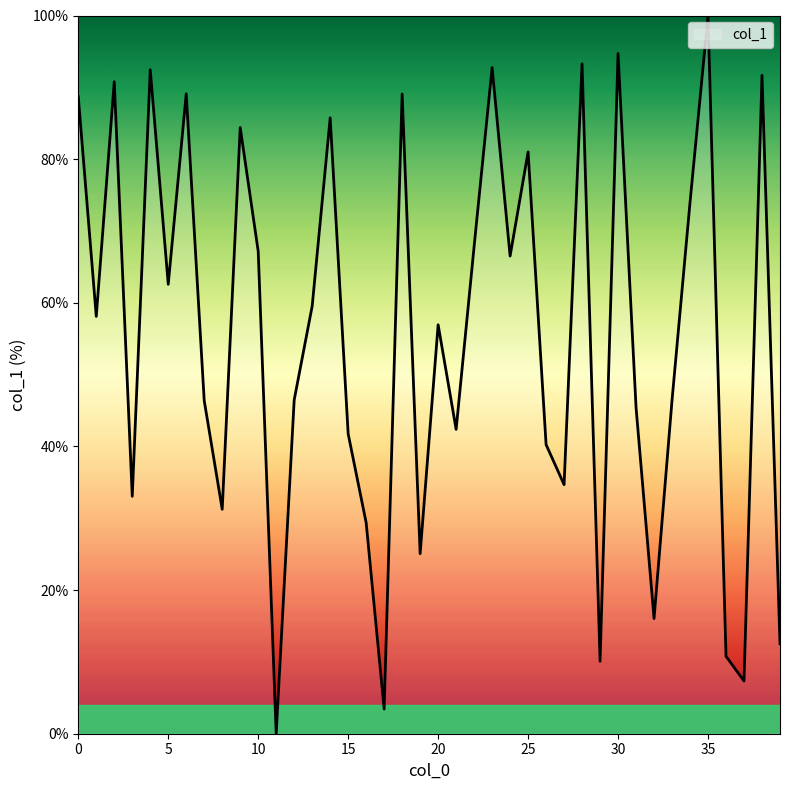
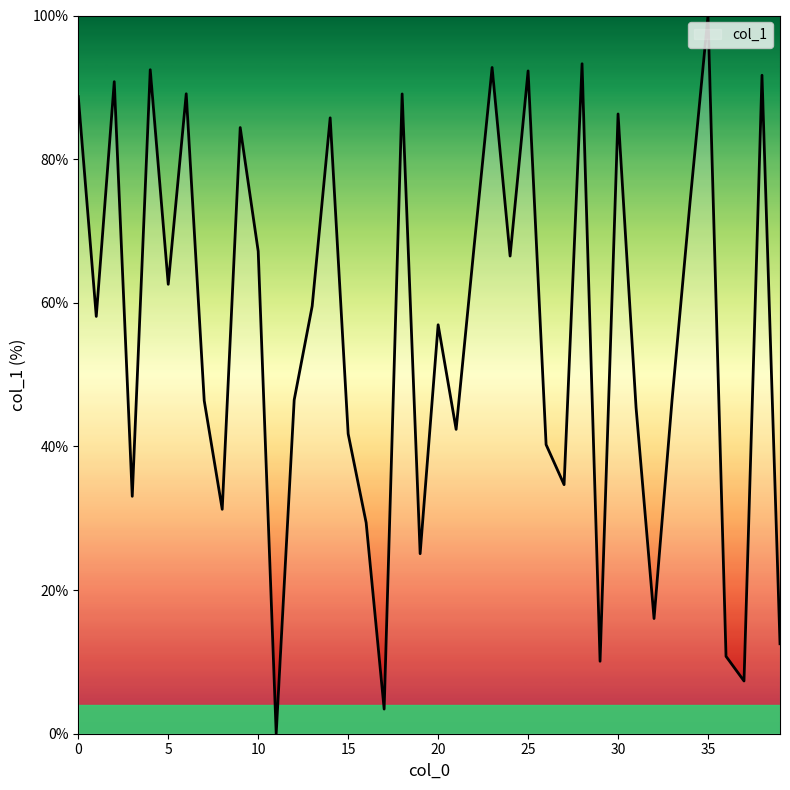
  {
    "0": "89%",
    "5": "63%",
    "10": "67%",
    "15": "42%",
    "20": "57%",
-   "25": "81%",
-   "30": "95%",
+   "25": "92%",
+   "30": "86%",
    "35": "100%"
  }
